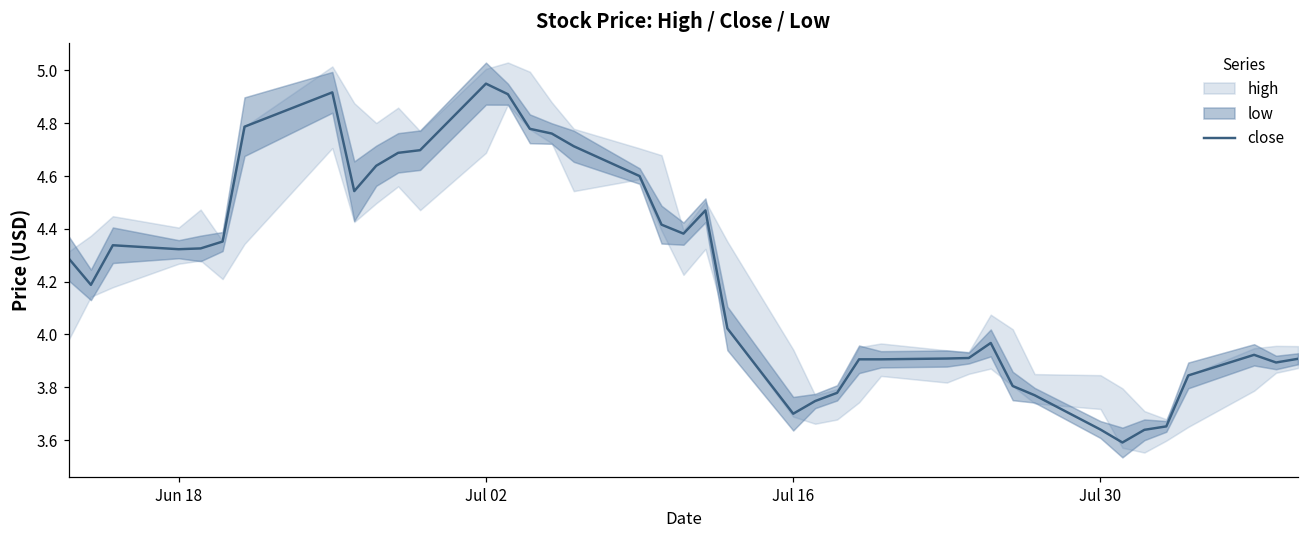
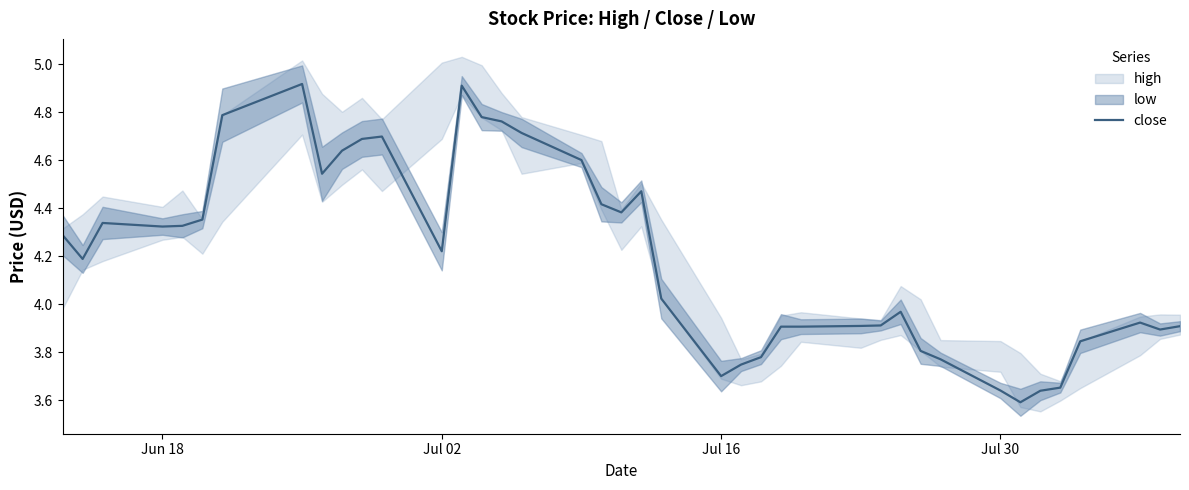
  {
    "close": {
      "Jun 18": 4.32,
-     "Jul 02": 4.95,
+     "Jul 02": 4.22,
      "Jul 16": 3.70,
      "Jul 30": 3.64
    }
  }
